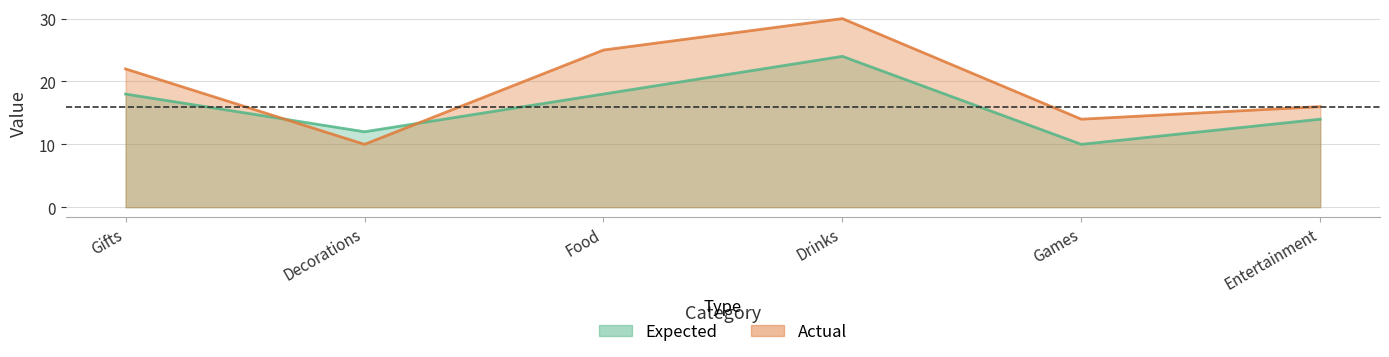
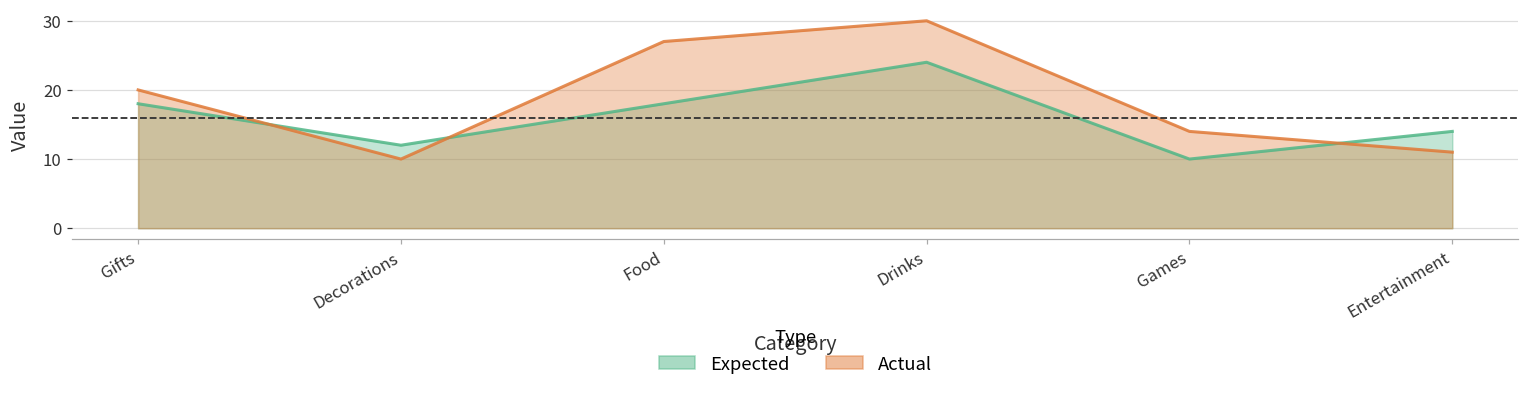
  {
    "Expected": {
      "Gifts": 18,
      "Decorations": 12,
      "Food": 18,
      "Drinks": 24,
      "Games": 10,
      "Entertainment": 14
    },
    "Actual": {
-     "Gifts": 22,
+     "Gifts": 20,
      "Decorations": 10,
-     "Food": 25,
+     "Food": 27,
      "Drinks": 30,
      "Games": 14,
-     "Entertainment": 16
+     "Entertainment": 11
    }
  }
